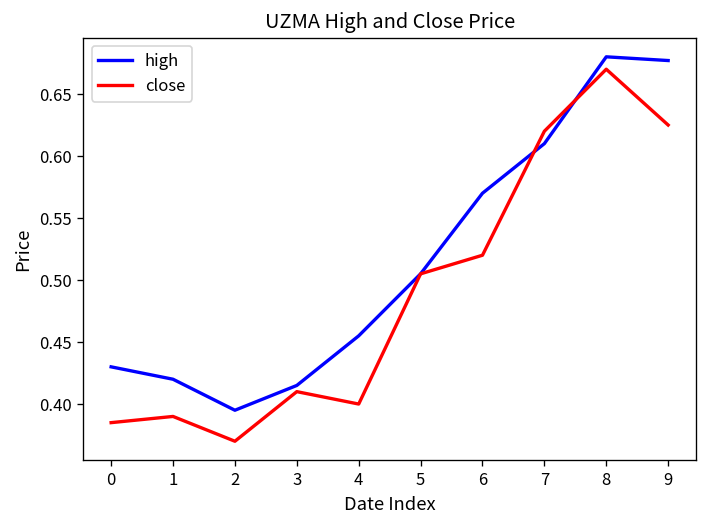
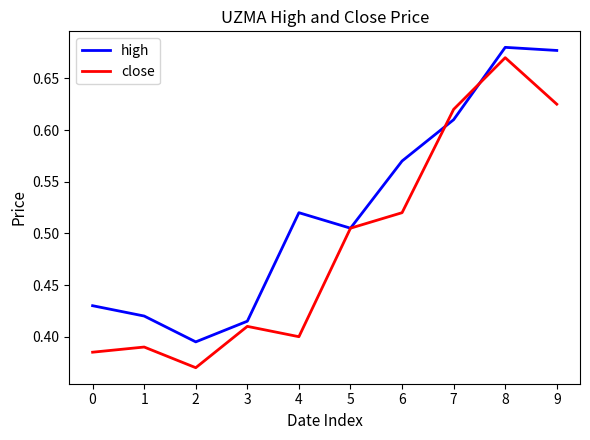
  {
    "high": {
      "0": 0.430,
      "1": 0.420,
      "2": 0.395,
      "3": 0.415,
-     "4": 0.455,
+     "4": 0.520,
      "6": 0.570,
      "7": 0.610,
      "8": 0.680,
      "9": 0.677
    },
    "close": {
      "0": 0.385,
      "1": 0.390,
      "2": 0.370,
      "3": 0.410,
      "4": 0.400,
      "6": 0.520,
      "7": 0.620,
      "8": 0.670,
      "9": 0.625
    }
  }
